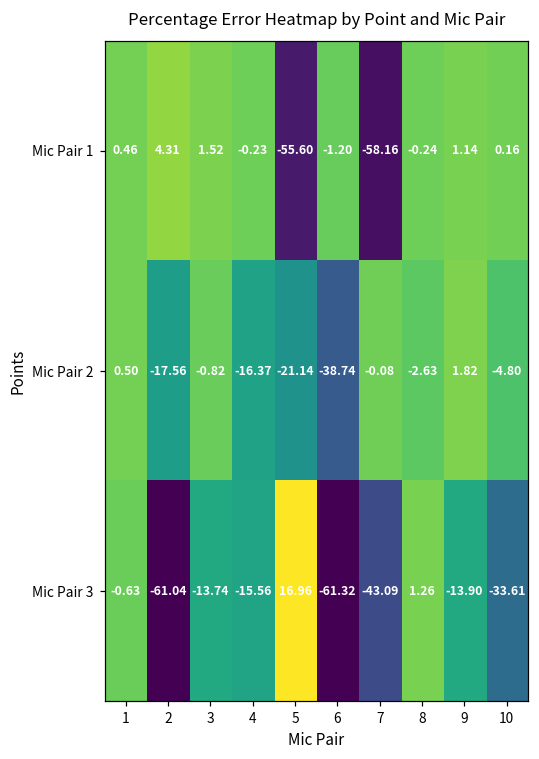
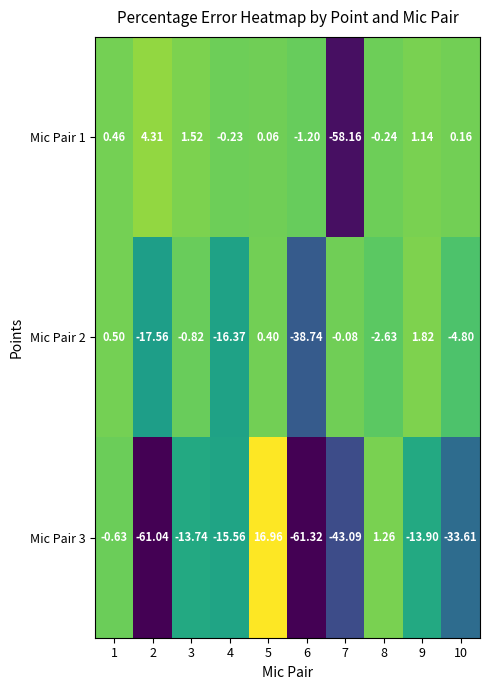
  {
    "Mic Pair 1": {
      "1": 0.46,
      "2": 4.31,
      "3": 1.52,
      "4": -0.23,
-     "5": -55.60,
+     "5": 0.06,
      "6": -1.20,
      "7": -58.16,
      "8": -0.24,
      "9": 1.14,
      "10": 0.16
    },
    "Mic Pair 2": {
      "1": 0.50,
      "2": -17.56,
      "3": -0.82,
      "4": -16.37,
-     "5": -21.14,
+     "5": 0.40,
      "6": -38.74,
      "7": -0.08,
      "8": -2.63,
      "9": 1.82,
      "10": -4.80
    },
    "Mic Pair 3": {
      "1": -0.63,
      "2": -61.04,
      "3": -13.74,
      "4": -15.56,
      "5": 16.96,
      "6": -61.32,
      "7": -43.09,
      "8": 1.26,
      "9": -13.90,
      "10": -33.61
    }
  }
